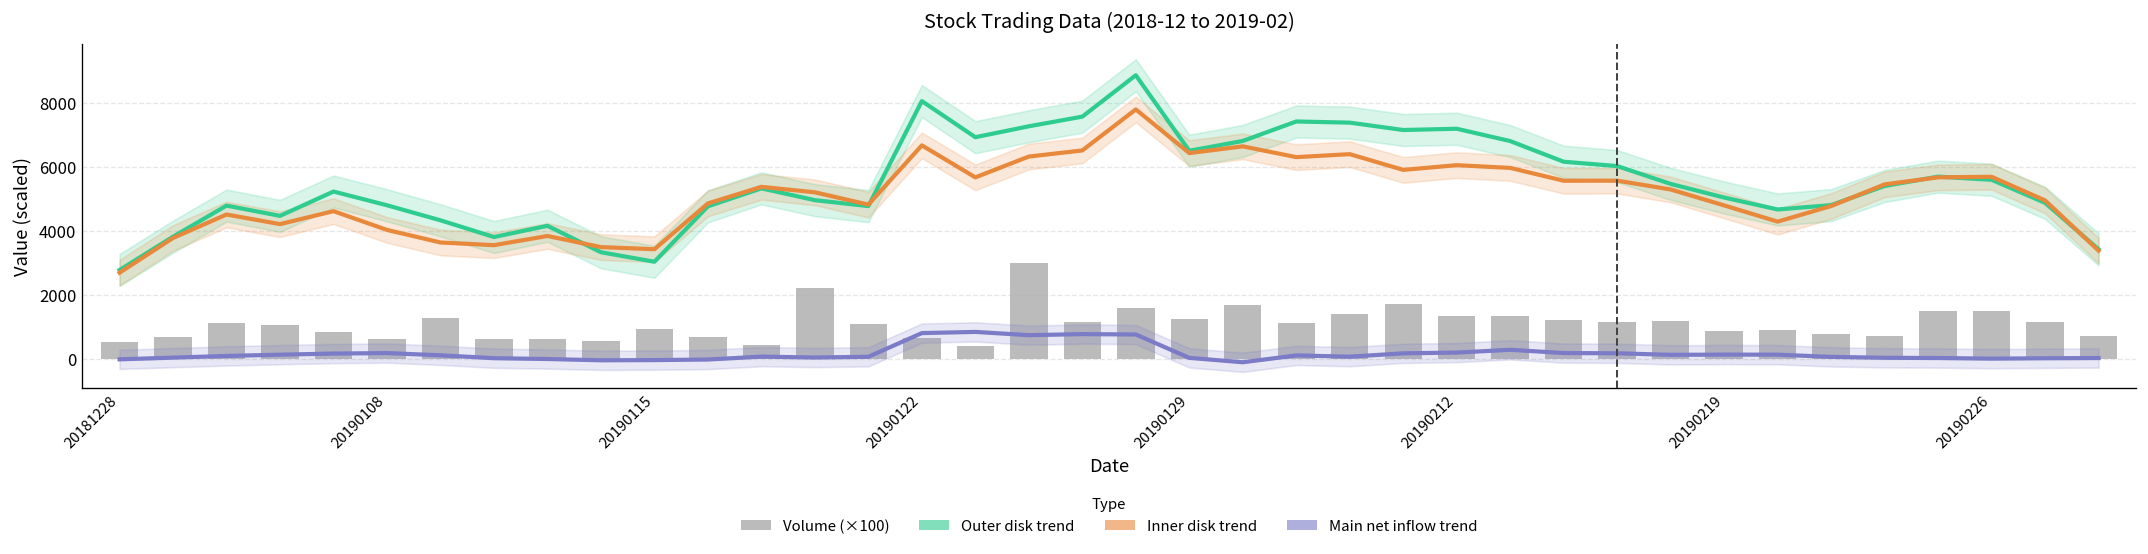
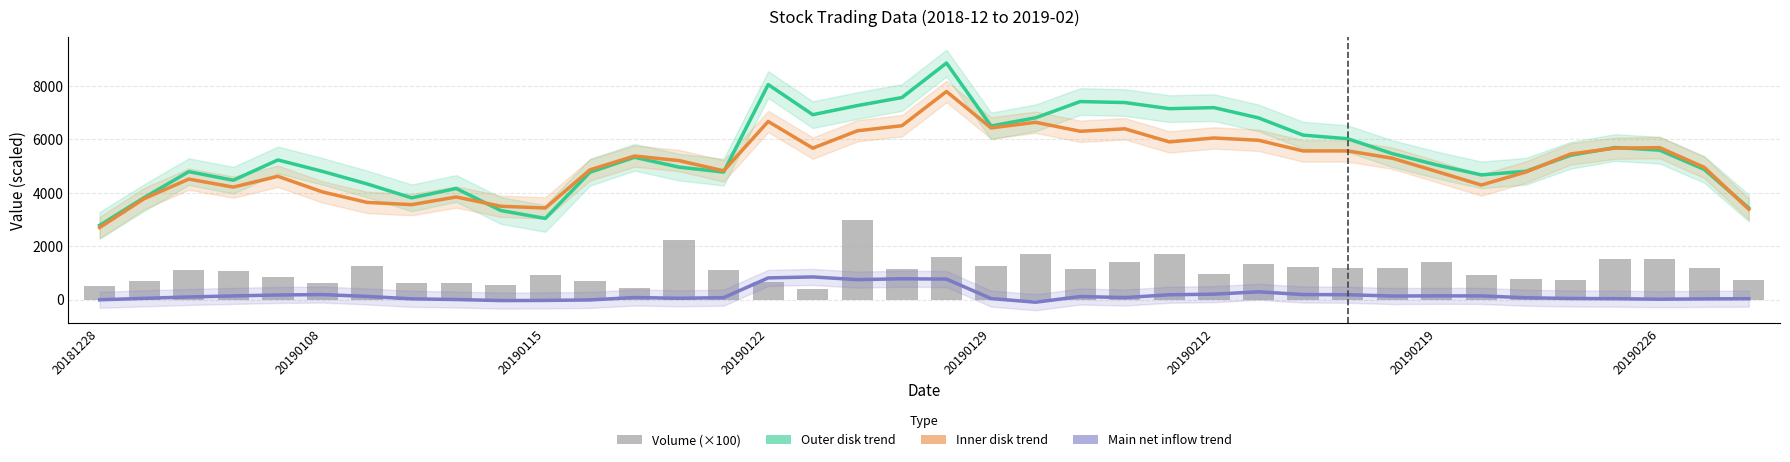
  {
    "Volume (×100)": {
      "20181228": 500,
      "20190108": 600,
      "20190115": 900,
      "20190122": 700,
      "20190129": 1200,
-     "20190212": 1300,
-     "20190219": 900,
+     "20190212": 900,
+     "20190219": 1400,
      "20190226": 1500
    }
  }
